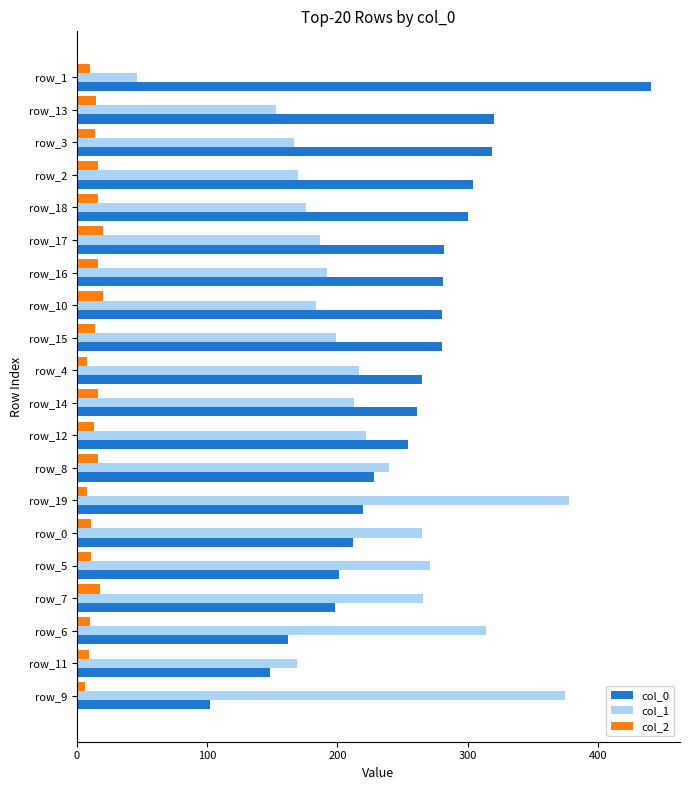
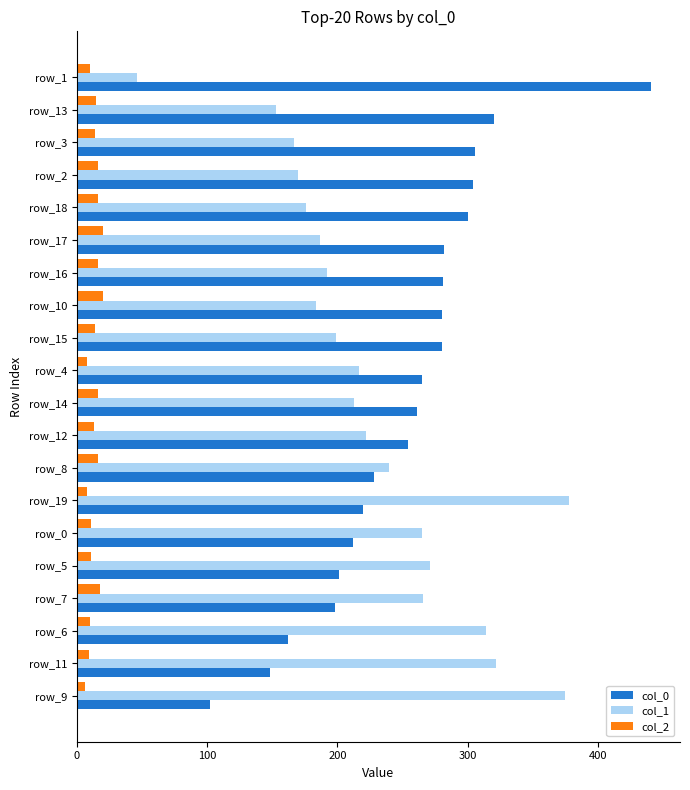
  {
    "col_0": {
      "row_1": 441,
      "row_13": 320,
-     "row_3": 319,
+     "row_3": 306,
      "row_2": 304,
      "row_18": 300,
      "row_17": 282,
      "row_16": 281,
      "row_10": 280,
      "row_15": 280,
      "row_4": 265,
      "row_14": 261,
      "row_12": 254,
      "row_8": 228,
      "row_19": 220,
      "row_0": 212,
      "row_5": 201,
      "row_7": 198,
      "row_6": 162,
      "row_11": 148,
      "row_9": 102
    },
    "col_1": {
      "row_1": 46,
      "row_13": 153,
      "row_3": 167,
      "row_2": 170,
      "row_18": 176,
      "row_17": 187,
      "row_16": 192,
      "row_10": 184,
      "row_15": 199,
      "row_4": 217,
      "row_14": 213,
      "row_12": 222,
      "row_8": 240,
      "row_19": 378,
      "row_0": 265,
      "row_5": 271,
      "row_7": 266,
      "row_6": 314,
-     "row_11": 169,
+     "row_11": 322,
      "row_9": 375
    },
    "col_2": {
      "row_1": 10,
      "row_13": 15,
      "row_3": 14,
      "row_2": 16,
      "row_18": 16,
      "row_17": 20,
      "row_16": 16,
      "row_10": 20,
      "row_15": 14,
      "row_4": 8,
      "row_14": 16,
      "row_12": 13,
      "row_8": 16,
      "row_19": 8,
      "row_0": 11,
      "row_5": 11,
      "row_7": 18,
      "row_6": 10,
      "row_11": 9,
      "row_9": 6
    }
  }
